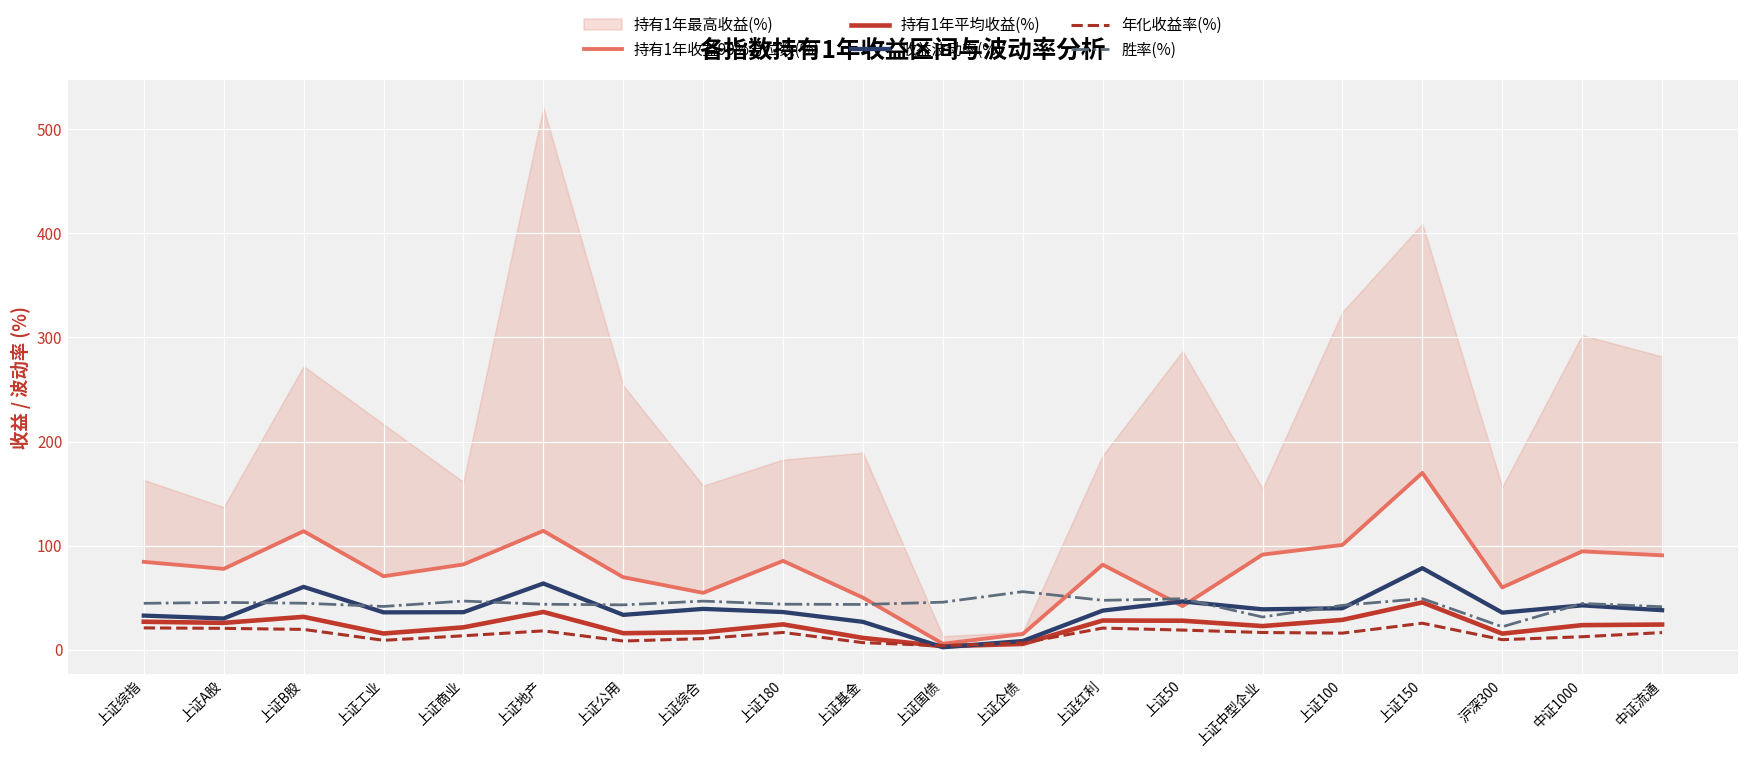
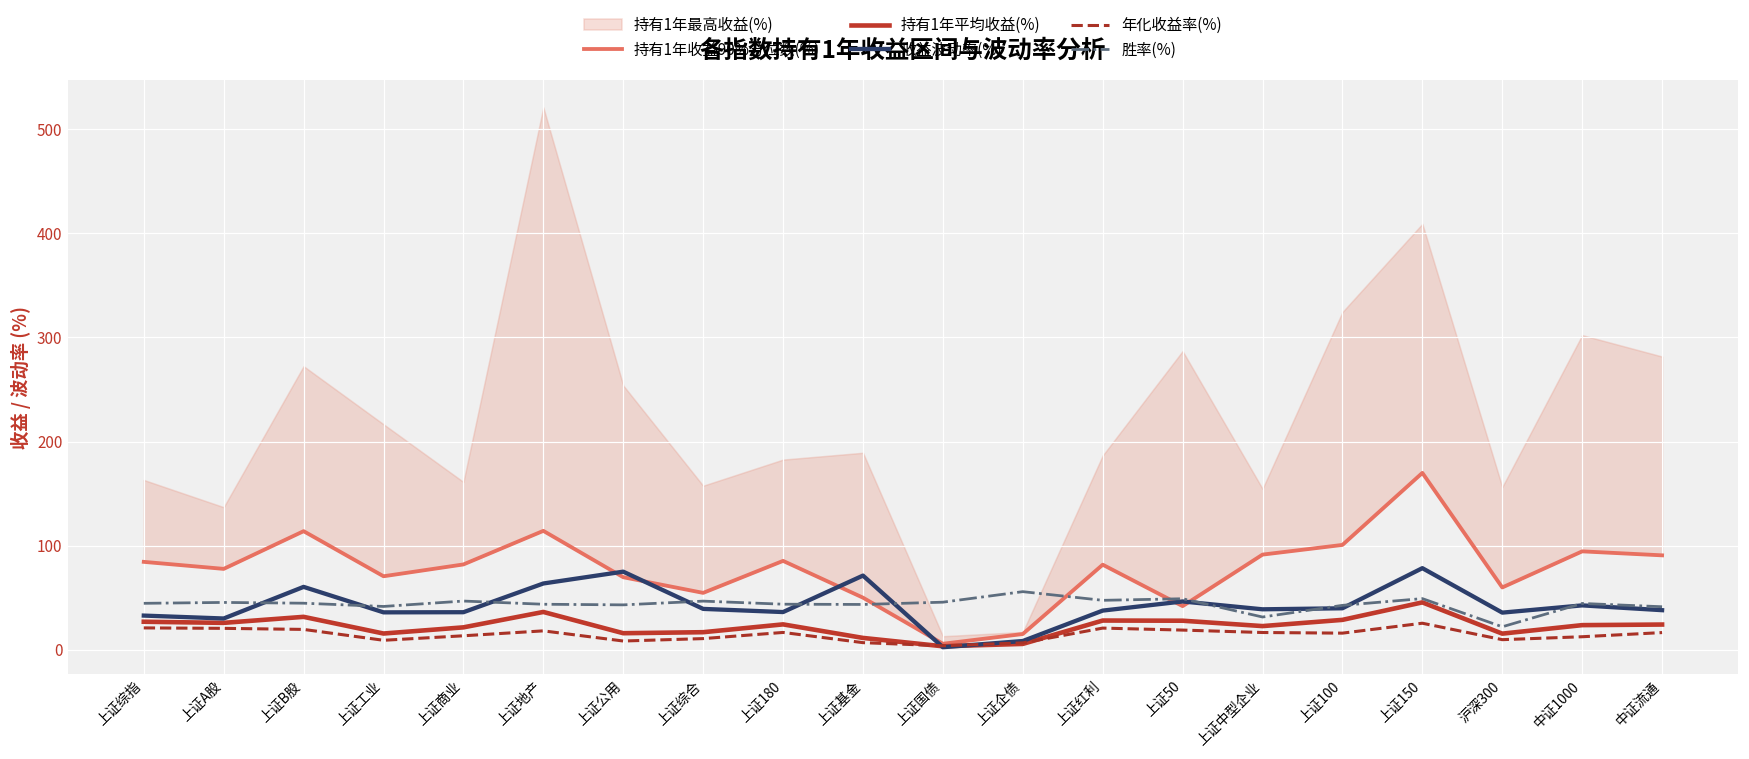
  {
    "持有1年收益90%分位数(%)": {
      "上证综指": 80,
      "上证A股": 80,
      "上证B股": 110,
      "上证工业": 70,
      "上证商业": 80,
      "上证地产": 110,
      "上证公用": 70,
      "上证综合": 50,
      "上证180": 90,
      "上证基金": 50,
      "上证红利": 80,
      "上证50": 40,
      "上证中型企业": 90,
      "上证100": 100,
      "上证150": 170,
      "沪深300": 60,
      "中证1000": 90,
      "中证流通": 90
    },
    "收益波动率(%)": {
      "上证综指": 30,
      "上证A股": 30,
      "上证B股": 60,
      "上证工业": 40,
      "上证商业": 40,
      "上证地产": 60,
-     "上证公用": 30,
+     "上证公用": 70,
      "上证综合": 40,
      "上证180": 40,
-     "上证基金": 30,
+     "上证基金": 70,
      "上证红利": 40,
      "上证中型企业": 40,
      "上证100": 40,
      "上证150": 80,
      "沪深300": 40,
      "中证流通": 40
    },
    "胜率(%)": {
      "上证综指": 40,
      "上证A股": 50,
      "上证B股": 40,
      "上证工业": 40,
      "上证商业": 50,
      "上证地产": 40,
      "上证公用": 40,
      "上证综合": 50,
      "上证180": 40,
      "上证基金": 40,
      "上证国债": 50,
      "上证企债": 60,
      "上证红利": 50,
      "上证中型企业": 30,
      "上证100": 40,
      "上证150": 50,
      "沪深300": 20,
      "中证流通": 40
    }
  }
